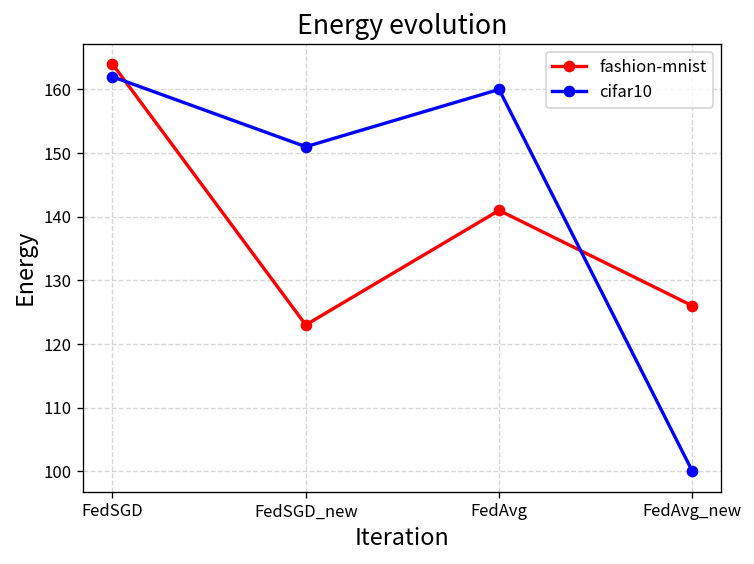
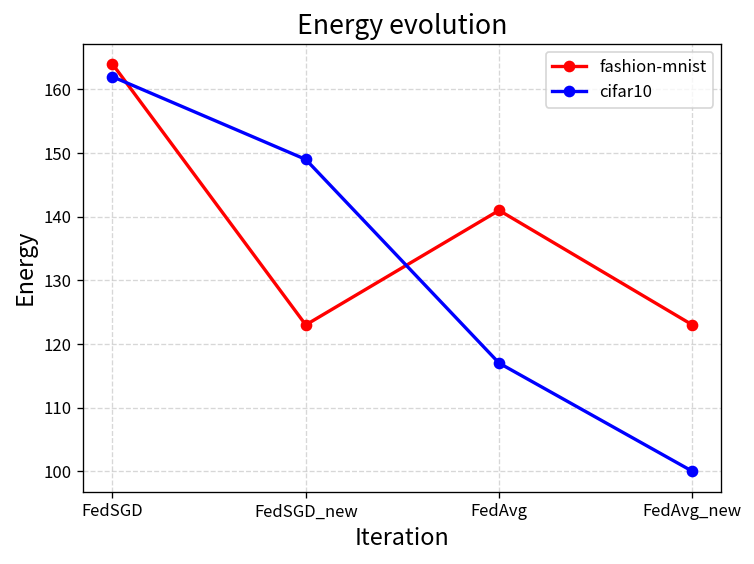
  {
    "fashion-mnist": {
      "FedSGD": 164,
      "FedSGD_new": 123,
      "FedAvg": 141,
-     "FedAvg_new": 126
+     "FedAvg_new": 123
    },
    "cifar10": {
      "FedSGD": 162,
-     "FedSGD_new": 151,
-     "FedAvg": 160,
+     "FedSGD_new": 149,
+     "FedAvg": 117,
      "FedAvg_new": 100
    }
  }
